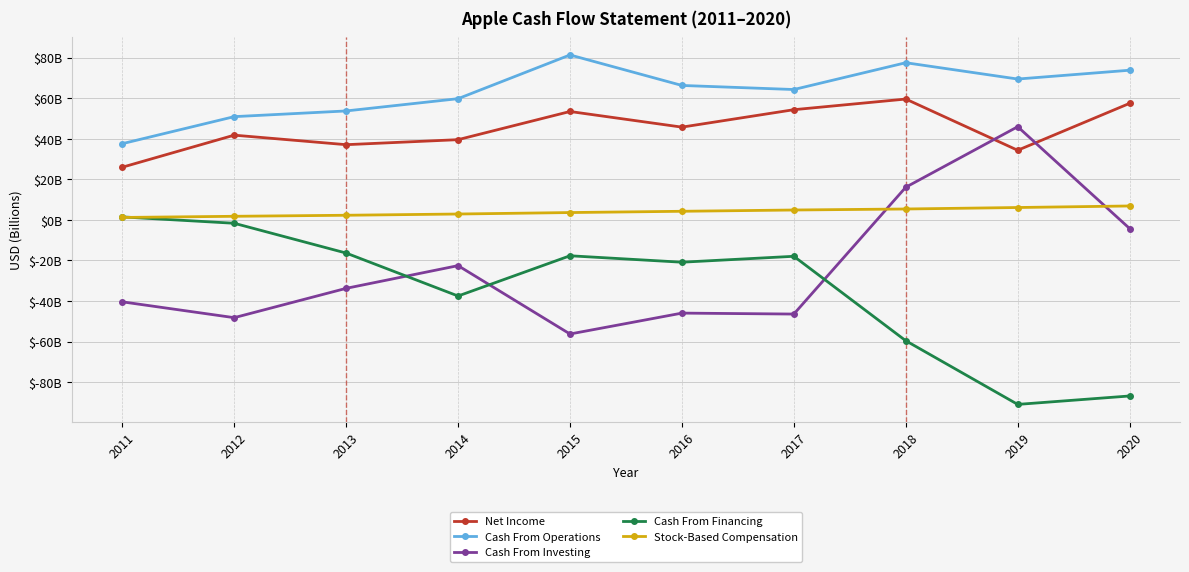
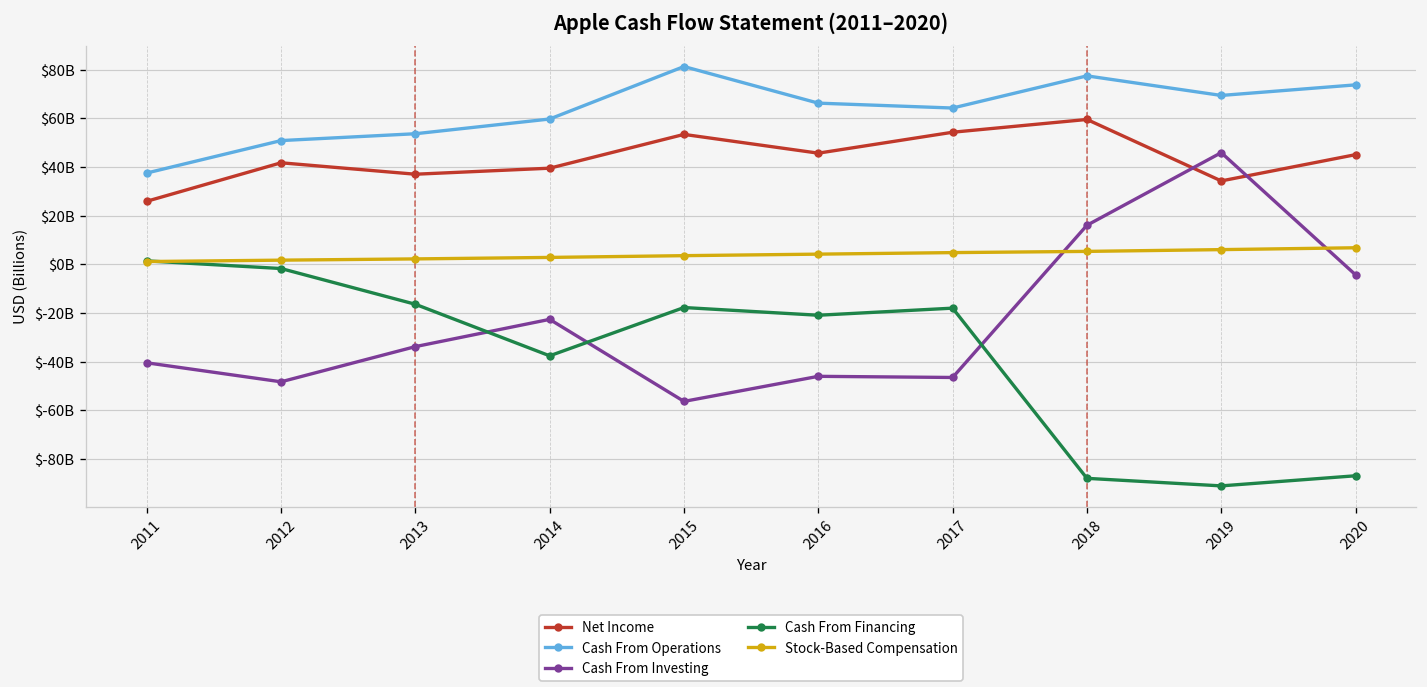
  {
    "Net Income": {
      "2011": "$26000000000",
      "2012": "$42000000000",
      "2013": "$37000000000",
      "2014": "$40000000000",
      "2015": "$53000000000",
      "2016": "$46000000000",
      "2017": "$54000000000",
      "2018": "$60000000000",
      "2019": "$34000000000",
-     "2020": "$57000000000"
+     "2020": "$45000000000"
    },
    "Cash From Operations": {
      "2011": "$38000000000",
      "2012": "$51000000000",
      "2013": "$54000000000",
      "2014": "$60000000000",
      "2015": "$81000000000",
      "2016": "$66000000000",
      "2017": "$64000000000",
      "2018": "$77000000000",
      "2019": "$69000000000",
      "2020": "$74000000000"
    },
    "Cash From Investing": {
      "2011": "$-40000000000",
      "2012": "$-48000000000",
      "2013": "$-34000000000",
      "2014": "$-23000000000",
      "2015": "$-56000000000",
      "2016": "$-46000000000",
      "2017": "$-46000000000",
      "2018": "$16000000000",
      "2019": "$46000000000",
      "2020": "$-4000000000"
    },
    "Cash From Financing": {
      "2012": "$-2000000000",
      "2013": "$-16000000000",
      "2014": "$-38000000000",
      "2015": "$-18000000000",
      "2016": "$-21000000000",
      "2017": "$-18000000000",
-     "2018": "$-60000000000",
+     "2018": "$-88000000000",
      "2019": "$-91000000000",
      "2020": "$-87000000000"
    },
    "Stock-Based Compensation": {
      "2012": "$2000000000",
      "2013": "$2000000000",
      "2014": "$3000000000",
      "2015": "$4000000000",
      "2016": "$4000000000",
      "2017": "$5000000000",
      "2018": "$5000000000",
      "2019": "$6000000000",
      "2020": "$7000000000"
    }
  }
